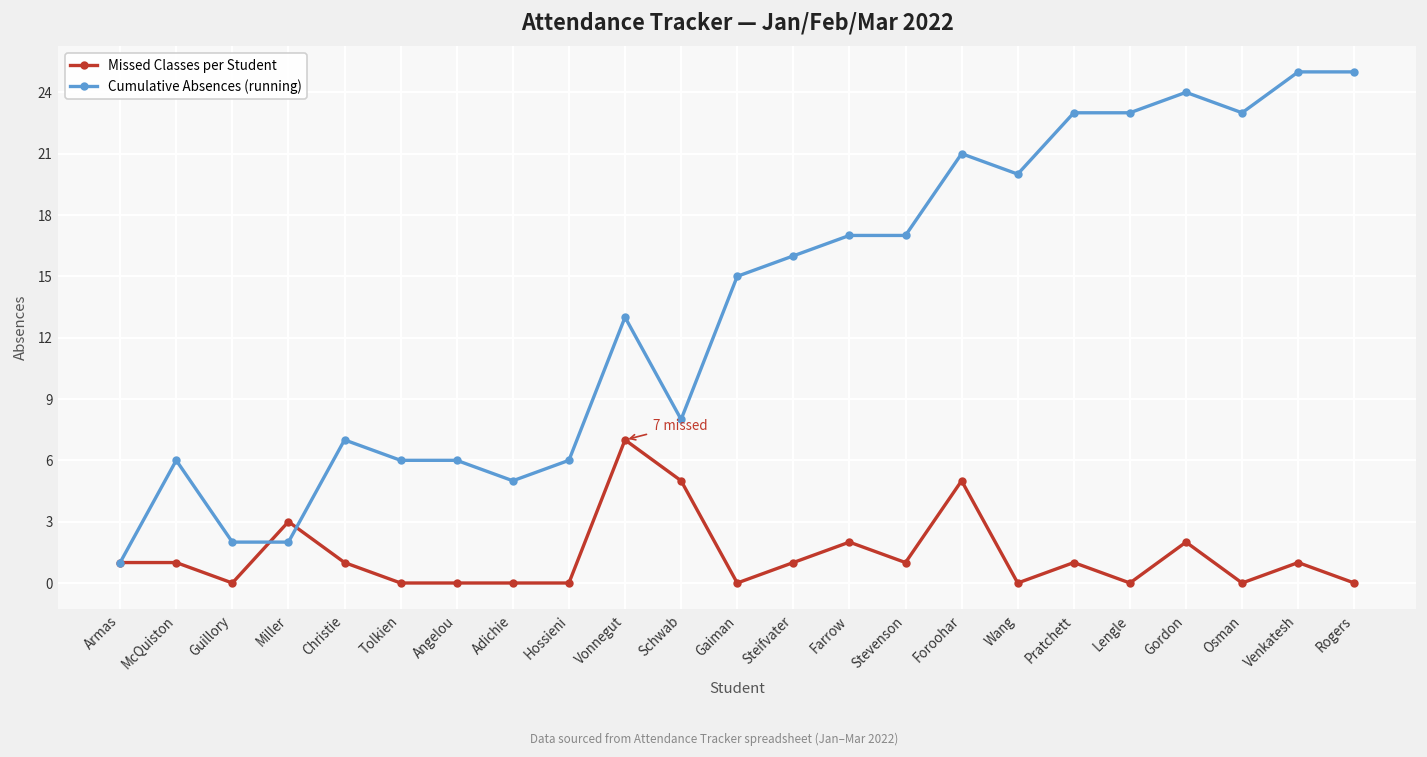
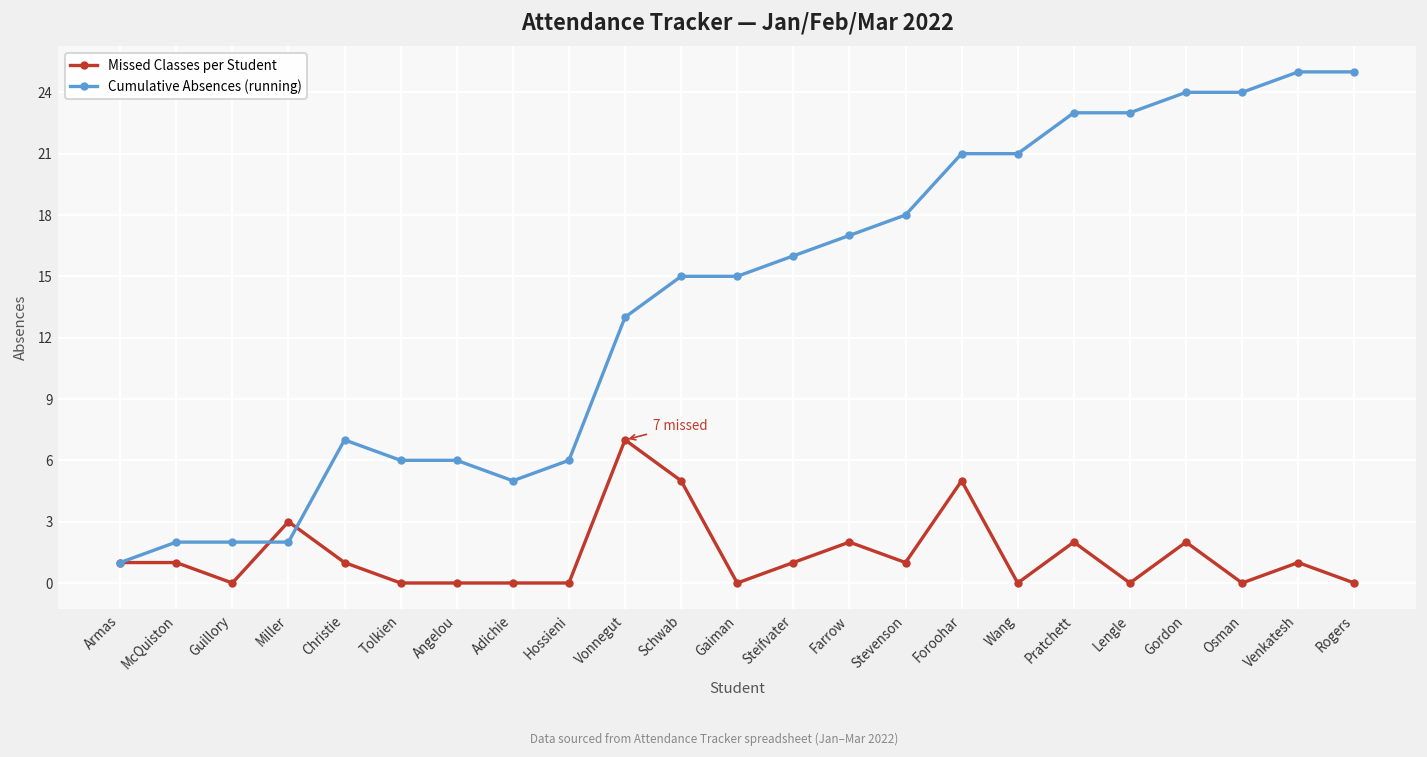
  {
    "Missed Classes per Student": {
      "McQuiston": 1,
      "Guillory": 0,
      "Miller": 3,
      "Christie": 1,
      "Tolkien": 0,
      "Angelou": 0,
      "Adichie": 0,
      "Hossieni": 0,
      "Schwab": 5,
      "Gaiman": 0,
      "Steifvater": 1,
      "Farrow": 2,
      "Stevenson": 1,
      "Foroohar": 5,
      "Wang": 0,
-     "Pratchett": 1,
+     "Pratchett": 2,
      "Lengle": 0,
      "Gordon": 2,
      "Osman": 0,
      "Venkatesh": 1,
      "Rogers": 0
    },
    "Cumulative Absences (running)": {
-     "McQuiston": 6,
+     "McQuiston": 2,
      "Guillory": 2,
      "Miller": 2,
      "Christie": 7,
      "Tolkien": 6,
      "Angelou": 6,
      "Adichie": 5,
      "Hossieni": 6,
      "Vonnegut": 13,
-     "Schwab": 8,
+     "Schwab": 15,
      "Gaiman": 15,
      "Steifvater": 16,
      "Farrow": 17,
-     "Stevenson": 17,
+     "Stevenson": 18,
      "Foroohar": 21,
-     "Wang": 20,
+     "Wang": 21,
      "Pratchett": 23,
      "Lengle": 23,
      "Gordon": 24,
-     "Osman": 23,
+     "Osman": 24,
      "Venkatesh": 25,
      "Rogers": 25
    }
  }
